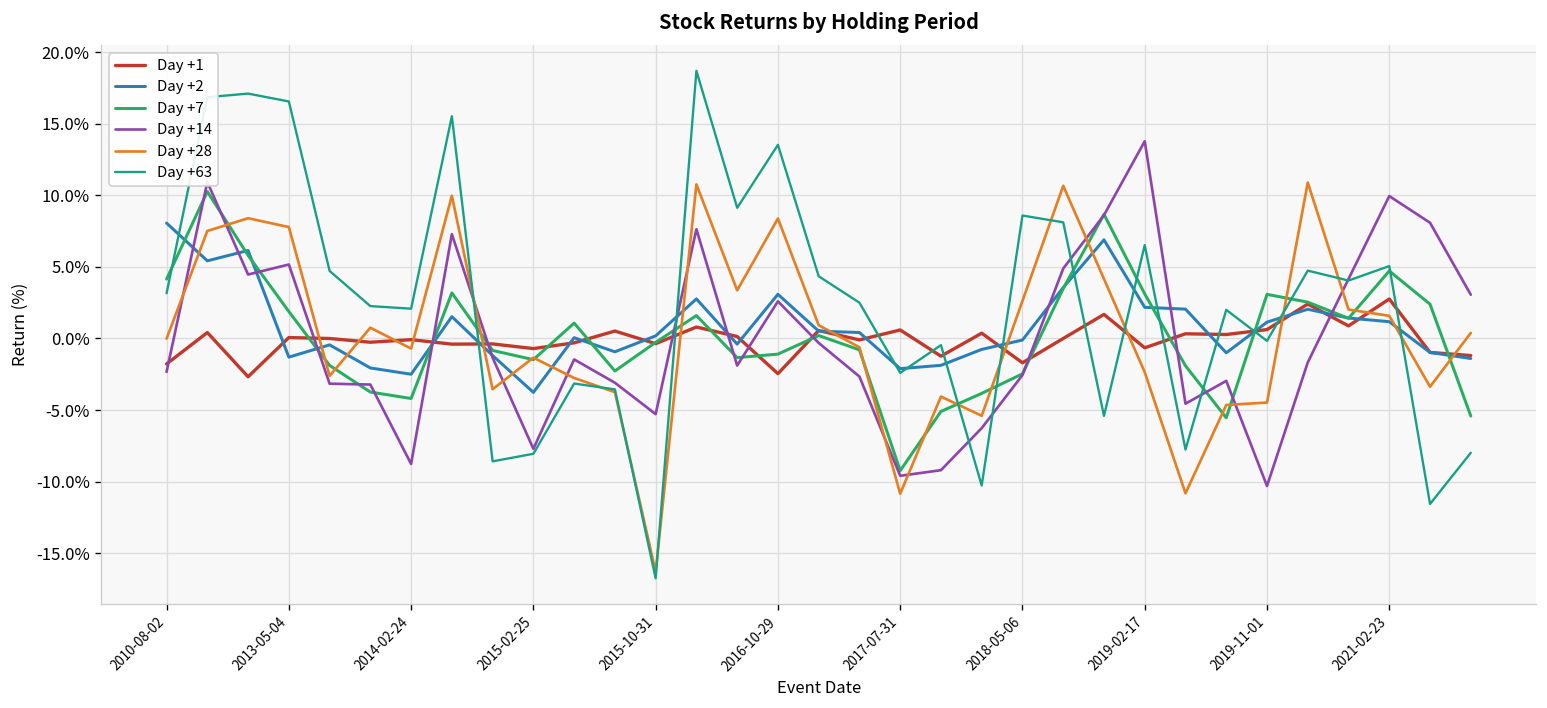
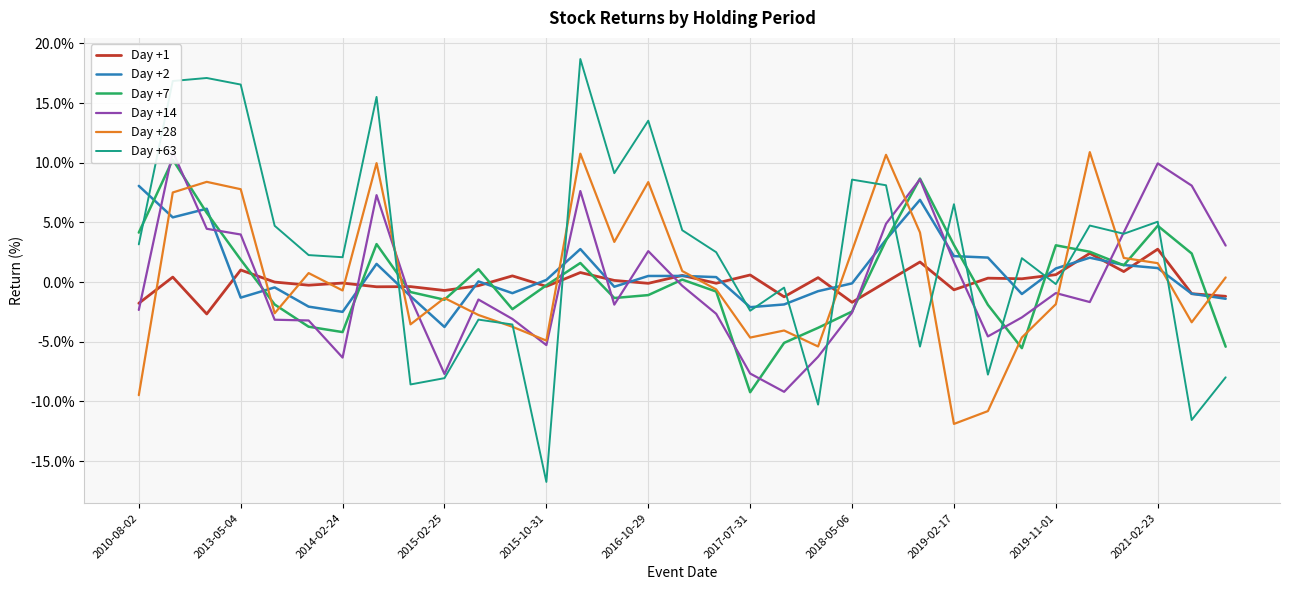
  {
    "Day +1": {
      "2010-08-02": "-1.8%",
-     "2013-05-04": "0.1%",
+     "2013-05-04": "1.0%",
      "2014-02-24": "-0.1%",
      "2015-02-25": "-0.7%",
-     "2016-10-29": "-2.5%",
+     "2016-10-29": "-0.1%",
      "2017-07-31": "0.6%",
      "2018-05-06": "-1.7%",
      "2019-02-17": "-0.7%",
      "2019-11-01": "0.6%",
      "2021-02-23": "2.8%"
    },
    "Day +2": {
      "2010-08-02": "8.1%",
      "2013-05-04": "-1.3%",
      "2014-02-24": "-2.5%",
      "2015-02-25": "-3.8%",
      "2015-10-31": "0.2%",
-     "2016-10-29": "3.1%",
+     "2016-10-29": "0.5%",
      "2017-07-31": "-2.1%",
      "2018-05-06": "-0.1%",
      "2019-02-17": "2.2%",
      "2019-11-01": "1.1%",
      "2021-02-23": "1.2%"
    },
    "Day +14": {
      "2010-08-02": "-2.3%",
-     "2013-05-04": "5.2%",
-     "2014-02-24": "-8.8%",
+     "2013-05-04": "4.0%",
+     "2014-02-24": "-6.3%",
      "2015-02-25": "-7.7%",
      "2015-10-31": "-5.3%",
      "2016-10-29": "2.6%",
-     "2017-07-31": "-9.6%",
-     "2019-02-17": "13.8%",
-     "2019-11-01": "-10.3%",
+     "2017-07-31": "-7.7%",
+     "2019-02-17": "1.7%",
+     "2019-11-01": "-0.9%",
      "2021-02-23": "9.9%"
    },
    "Day +28": {
-     "2010-08-02": "0.0%",
+     "2010-08-02": "-9.5%",
      "2013-05-04": "7.8%",
      "2014-02-24": "-0.7%",
-     "2015-10-31": "-16.3%",
+     "2015-10-31": "-4.9%",
      "2016-10-29": "8.4%",
-     "2017-07-31": "-10.8%",
+     "2017-07-31": "-4.7%",
      "2018-05-06": "2.6%",
-     "2019-02-17": "-2.4%",
-     "2019-11-01": "-4.5%",
+     "2019-02-17": "-11.9%",
+     "2019-11-01": "-1.9%",
      "2021-02-23": "1.6%"
    }
  }
